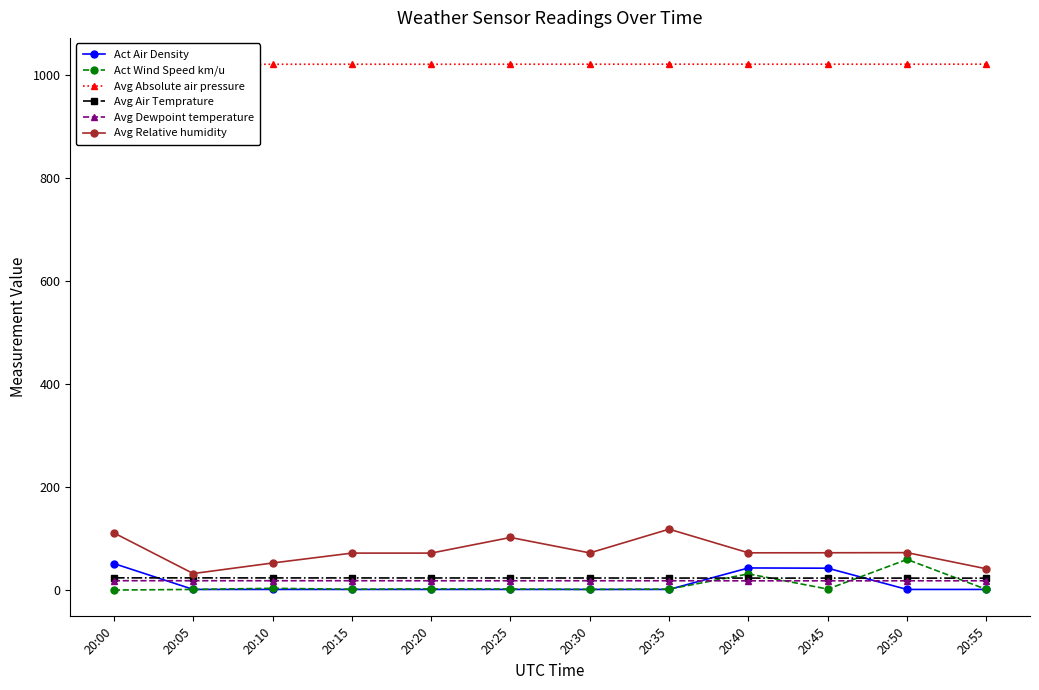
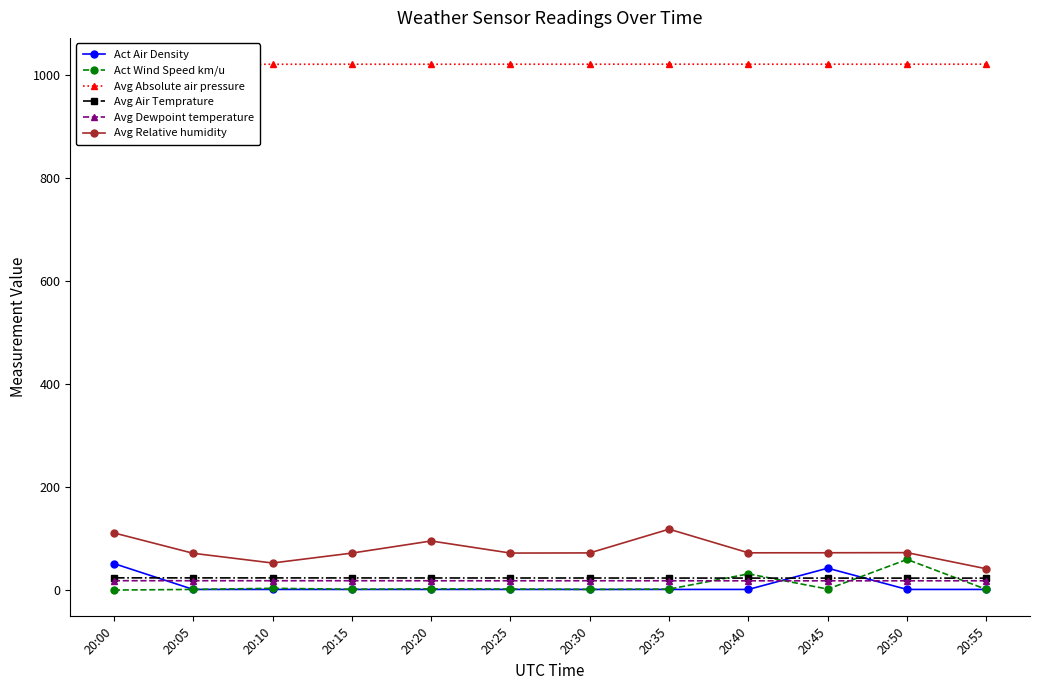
  {
    "Act Air Density": {
      "20:00": 50,
-     "20:40": 40,
+     "20:40": 0,
      "20:45": 40,
      "20:50": 0
    },
    "Act Wind Speed km/u": {
      "20:00": 0,
      "20:40": 30,
      "20:45": 0,
      "20:50": 60
    },
    "Avg Absolute air pressure": {
      "20:10": 1020,
      "20:15": 1020,
      "20:20": 1020,
      "20:25": 1020,
      "20:30": 1020,
      "20:35": 1020,
      "20:40": 1020,
      "20:45": 1020,
      "20:50": 1020,
      "20:55": 1020
    },
    "Avg Air Temprature": {
      "20:00": 20,
      "20:05": 20,
      "20:10": 20,
      "20:15": 20,
      "20:20": 20,
      "20:25": 20,
      "20:30": 20,
      "20:35": 20,
      "20:40": 20,
      "20:45": 20,
      "20:50": 20,
      "20:55": 20
    },
    "Avg Dewpoint temperature": {
      "20:00": 20,
      "20:05": 20,
      "20:10": 20,
      "20:15": 20,
      "20:20": 20,
      "20:25": 20,
      "20:30": 20,
      "20:35": 20,
      "20:40": 20,
      "20:45": 20,
      "20:50": 20,
      "20:55": 20
    },
    "Avg Relative humidity": {
      "20:00": 110,
-     "20:05": 30,
+     "20:05": 70,
      "20:10": 50,
      "20:15": 70,
-     "20:20": 70,
-     "20:25": 100,
+     "20:20": 100,
+     "20:25": 70,
      "20:30": 70,
      "20:35": 120,
      "20:40": 70,
      "20:45": 70,
      "20:50": 70,
      "20:55": 40
    }
  }
